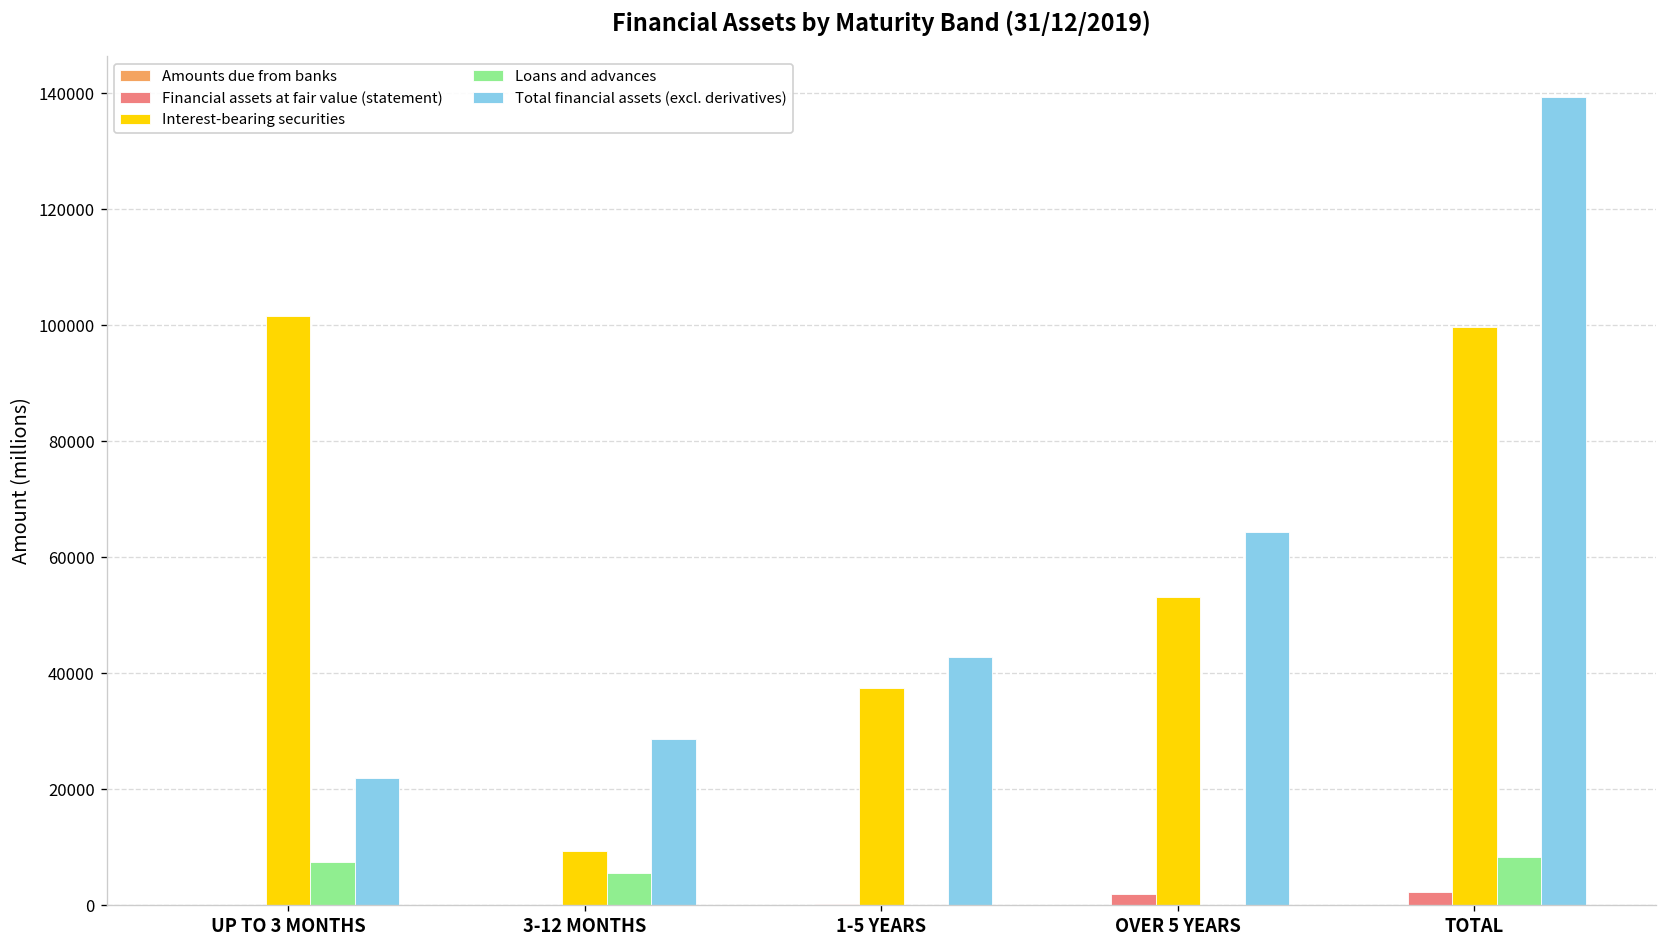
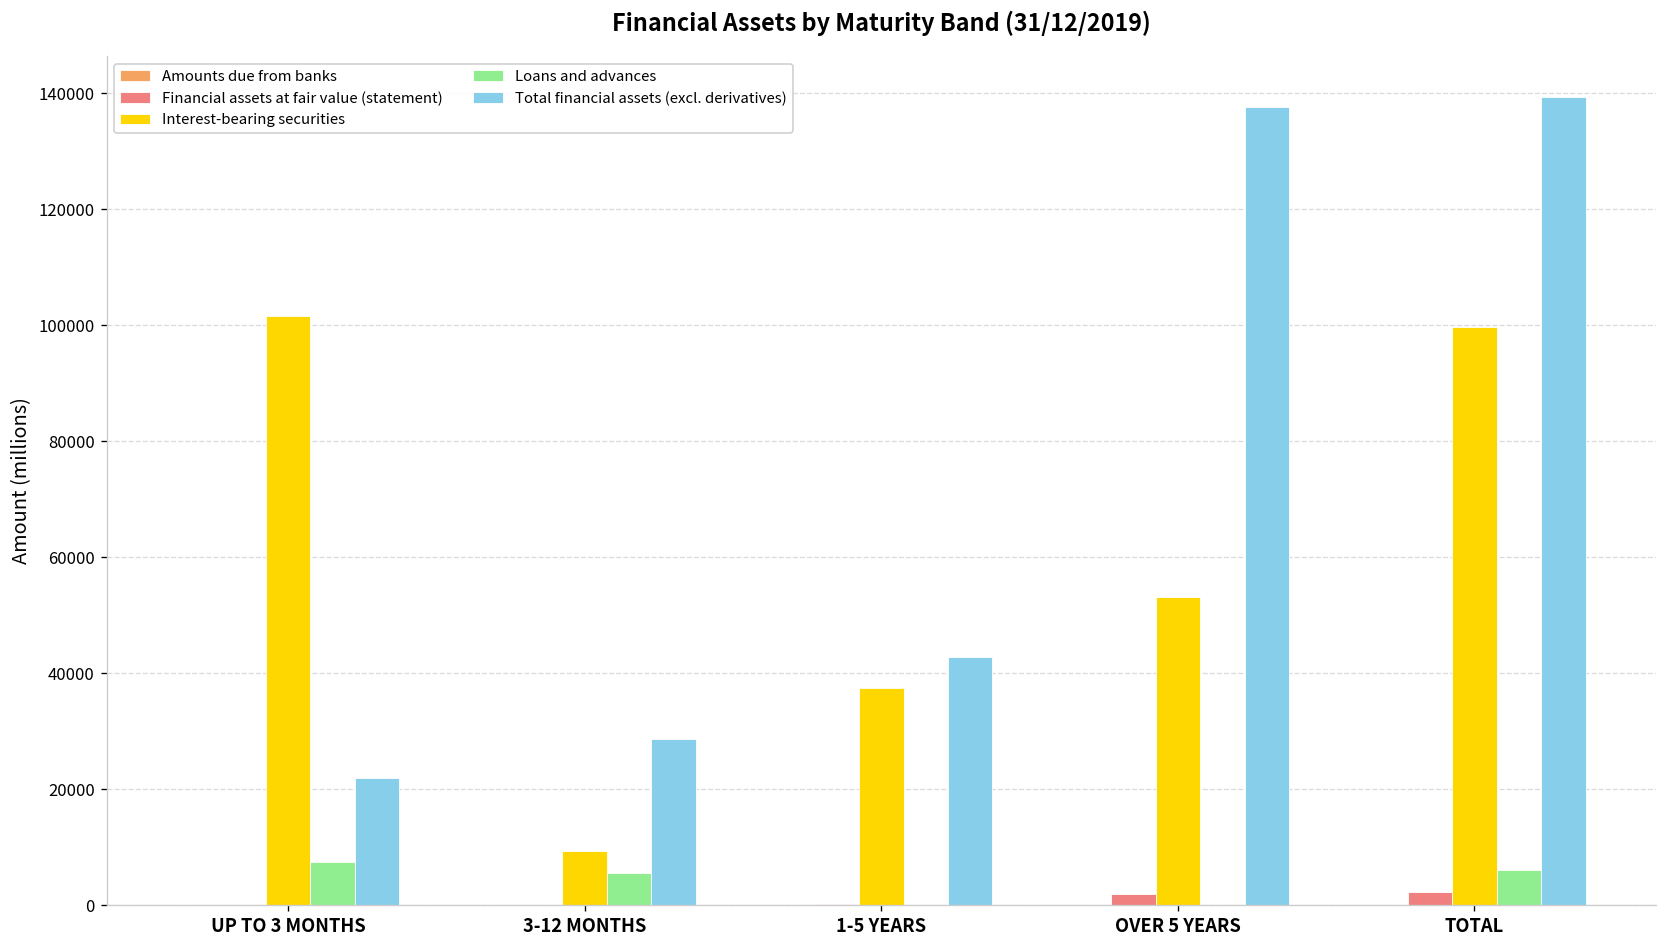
  {
    "Interest-bearing securities": {
      "UP TO 3 MONTHS": 102000,
      "3-12 MONTHS": 9000,
      "1-5 YEARS": 37000,
      "OVER 5 YEARS": 53000,
      "TOTAL": 100000
    },
    "Loans and advances": {
      "UP TO 3 MONTHS": 8000,
      "3-12 MONTHS": 6000,
      "1-5 YEARS": 0,
      "OVER 5 YEARS": 0,
-     "TOTAL": 8000
+     "TOTAL": 6000
    },
    "Total financial assets (excl. derivatives)": {
      "UP TO 3 MONTHS": 22000,
      "3-12 MONTHS": 29000,
      "1-5 YEARS": 43000,
-     "OVER 5 YEARS": 64000,
+     "OVER 5 YEARS": 138000,
      "TOTAL": 139000
    }
  }
